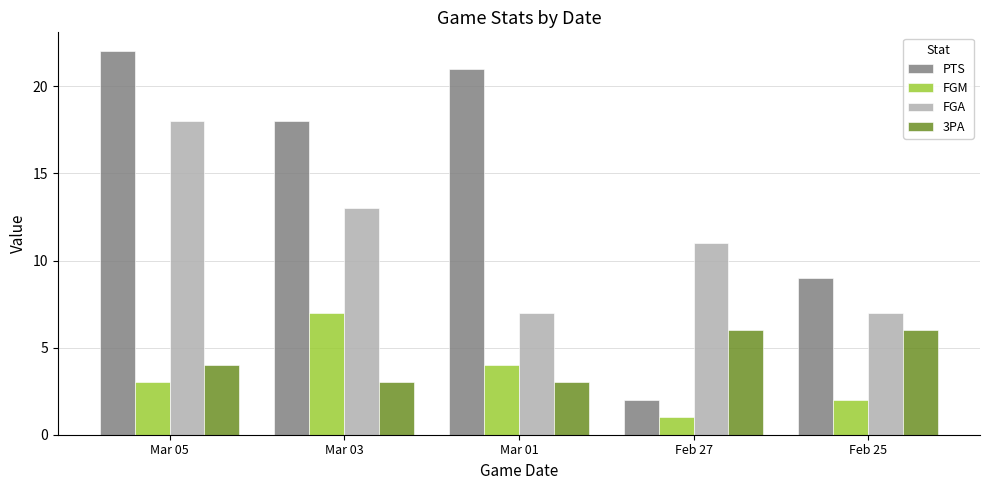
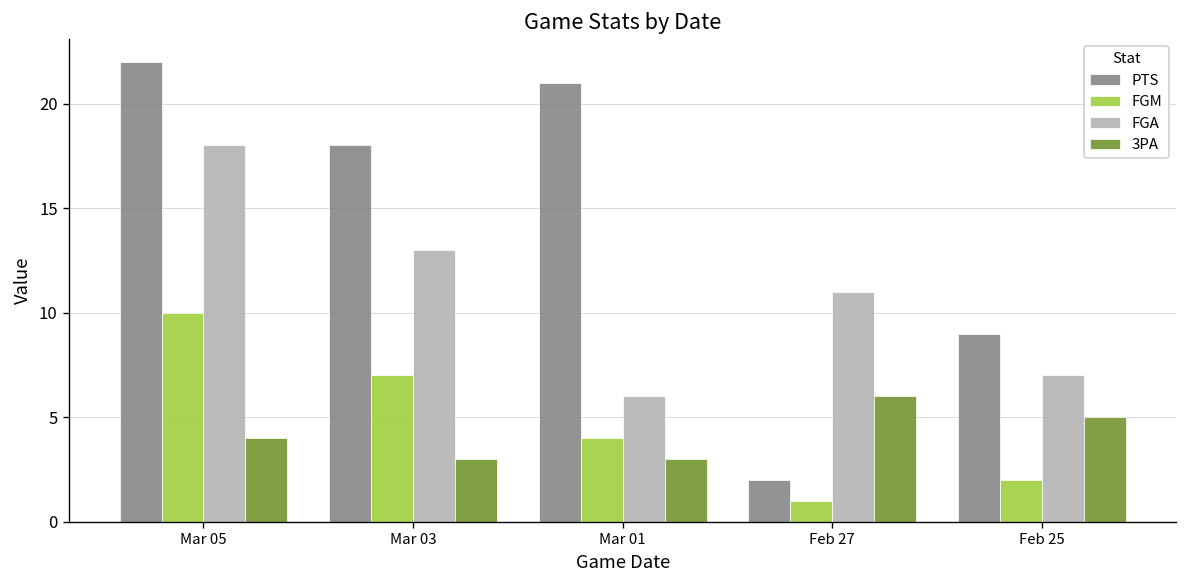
  {
    "PTS": {
      "Mar 05": 22,
      "Mar 03": 18,
      "Mar 01": 21,
      "Feb 27": 2,
      "Feb 25": 9
    },
    "FGM": {
-     "Mar 05": 3,
+     "Mar 05": 10,
      "Mar 03": 7,
      "Mar 01": 4,
      "Feb 27": 1,
      "Feb 25": 2
    },
    "FGA": {
      "Mar 05": 18,
      "Mar 03": 13,
-     "Mar 01": 7,
+     "Mar 01": 6,
      "Feb 27": 11,
      "Feb 25": 7
    },
    "3PA": {
      "Mar 05": 4,
      "Mar 03": 3,
      "Mar 01": 3,
      "Feb 27": 6,
-     "Feb 25": 6
+     "Feb 25": 5
    }
  }
